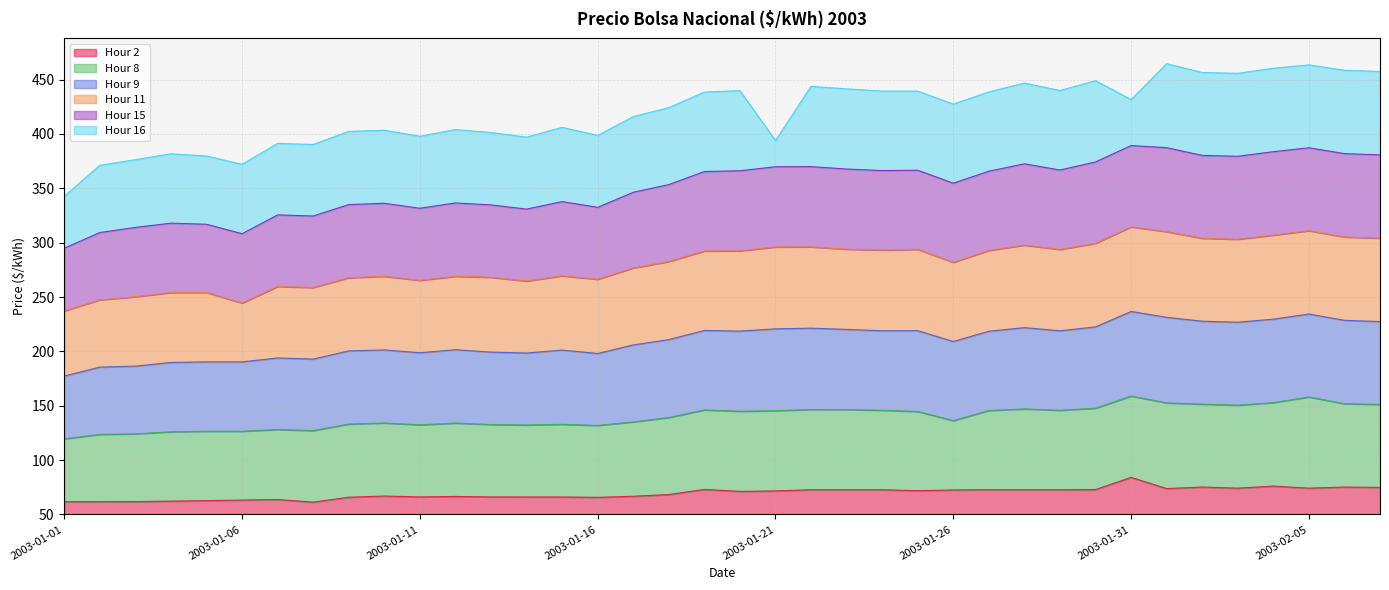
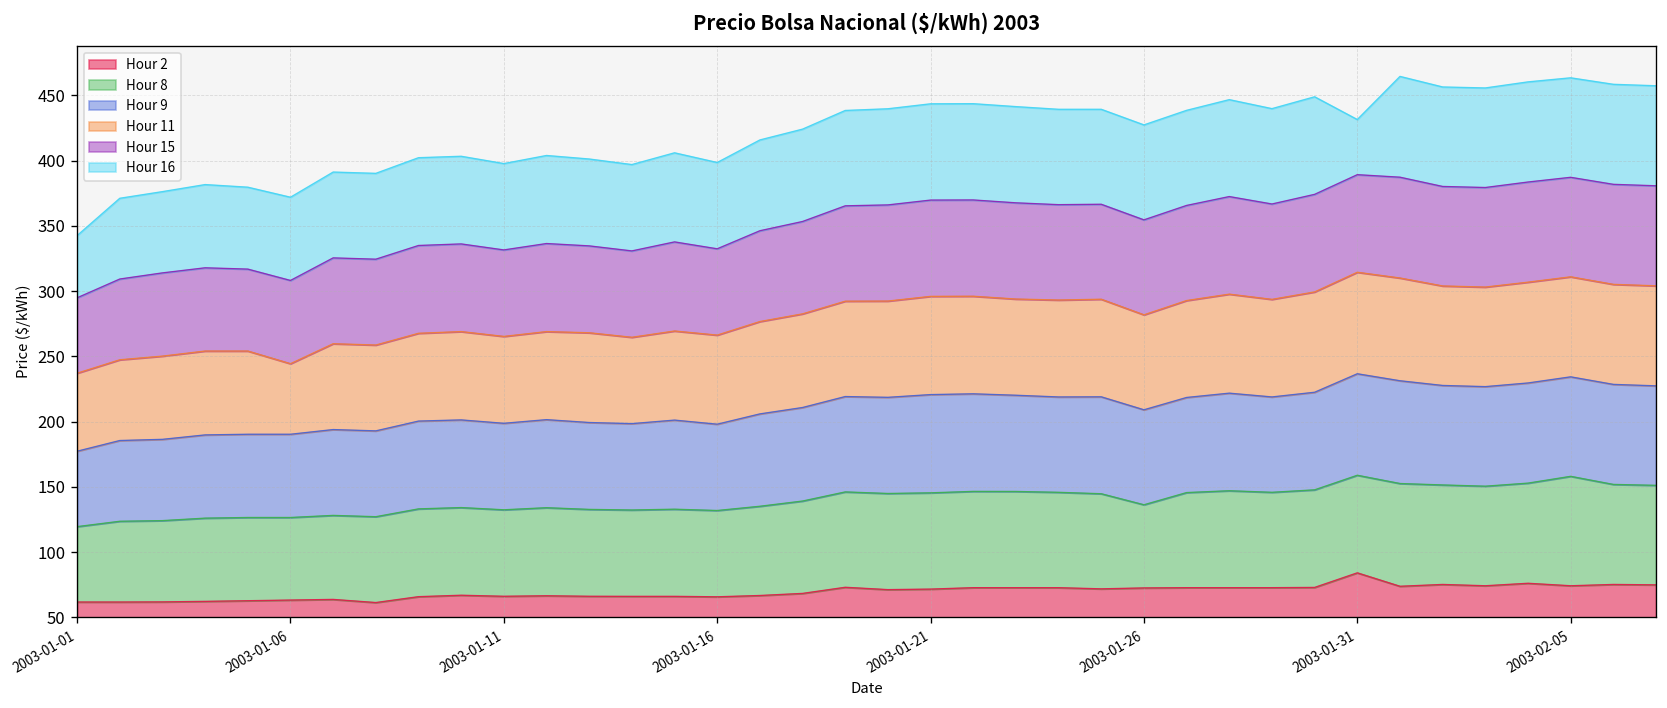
  {
    "Hour 2": {
      "2003-01-01": 62,
      "2003-01-06": 63,
      "2003-01-11": 66,
      "2003-01-16": 66,
      "2003-01-21": 72,
      "2003-01-26": 73,
      "2003-01-31": 84,
      "2003-02-05": 74
    },
    "Hour 8": {
      "2003-01-01": 58,
      "2003-01-06": 63,
      "2003-01-11": 66,
      "2003-01-16": 66,
      "2003-01-21": 74,
      "2003-01-26": 64,
      "2003-01-31": 75,
      "2003-02-05": 84
    },
    "Hour 9": {
      "2003-01-01": 58,
      "2003-01-06": 64,
      "2003-01-11": 66,
      "2003-01-16": 66,
      "2003-01-21": 75,
      "2003-01-26": 73,
      "2003-01-31": 78,
      "2003-02-05": 76
    },
    "Hour 11": {
      "2003-01-01": 60,
      "2003-01-06": 54,
      "2003-01-11": 67,
      "2003-01-16": 68,
      "2003-01-21": 75,
      "2003-01-26": 73,
      "2003-01-31": 78,
      "2003-02-05": 77
    },
    "Hour 15": {
      "2003-01-01": 58,
      "2003-01-06": 64,
      "2003-01-11": 66,
      "2003-01-16": 66,
      "2003-01-21": 74,
      "2003-01-26": 73,
      "2003-01-31": 75,
      "2003-02-05": 76
    },
    "Hour 16": {
      "2003-01-01": 48,
      "2003-01-06": 64,
      "2003-01-11": 66,
      "2003-01-16": 66,
-     "2003-01-21": 24,
+     "2003-01-21": 74,
      "2003-01-26": 73,
      "2003-01-31": 42,
      "2003-02-05": 76
    }
  }
